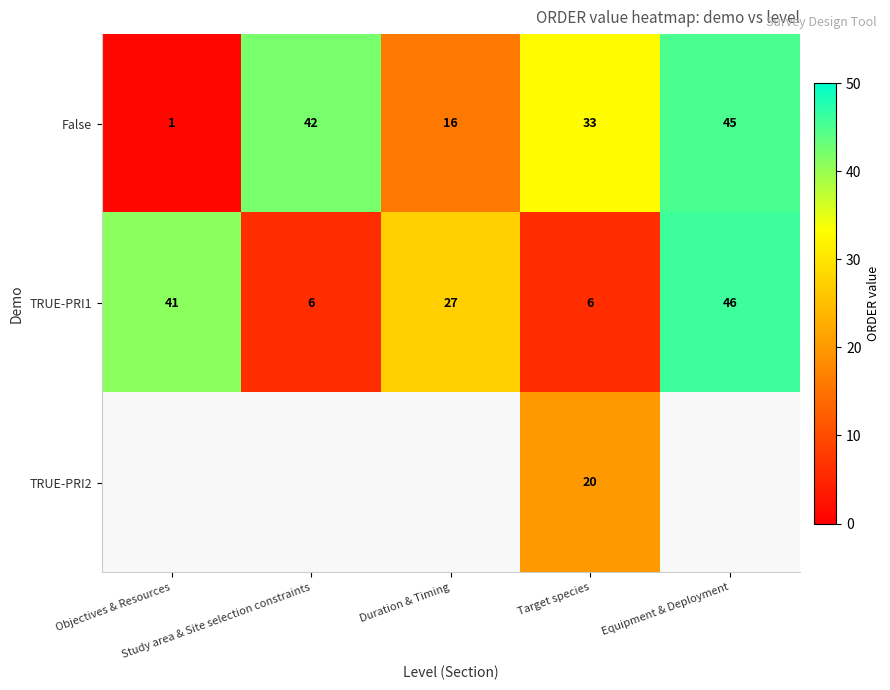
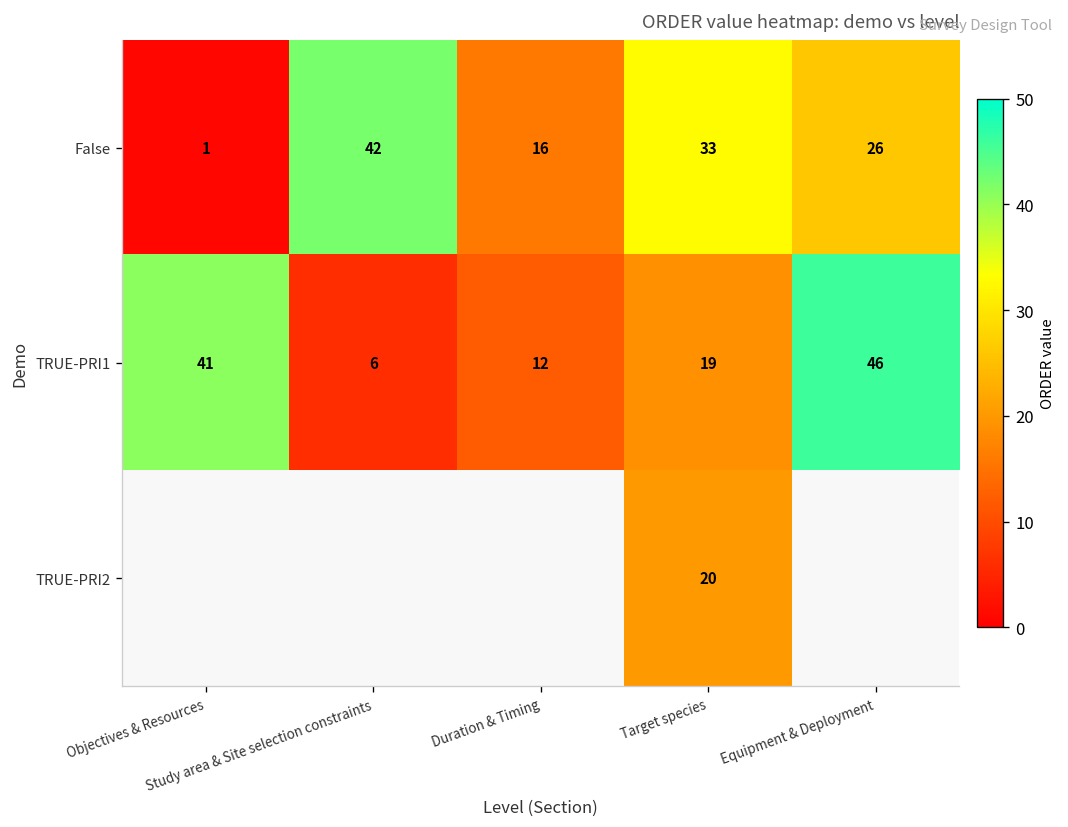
  {
    "False": {
      "Objectives & Resources": 1,
      "Study area & Site selection constraints": 42,
      "Duration & Timing": 16,
      "Target species": 33,
-     "Equipment & Deployment": 45
+     "Equipment & Deployment": 26
    },
    "TRUE-PRI1": {
      "Objectives & Resources": 41,
      "Study area & Site selection constraints": 6,
-     "Duration & Timing": 27,
-     "Target species": 6,
+     "Duration & Timing": 12,
+     "Target species": 19,
      "Equipment & Deployment": 46
    },
    "TRUE-PRI2": {
      "Target species": 20
    }
  }
